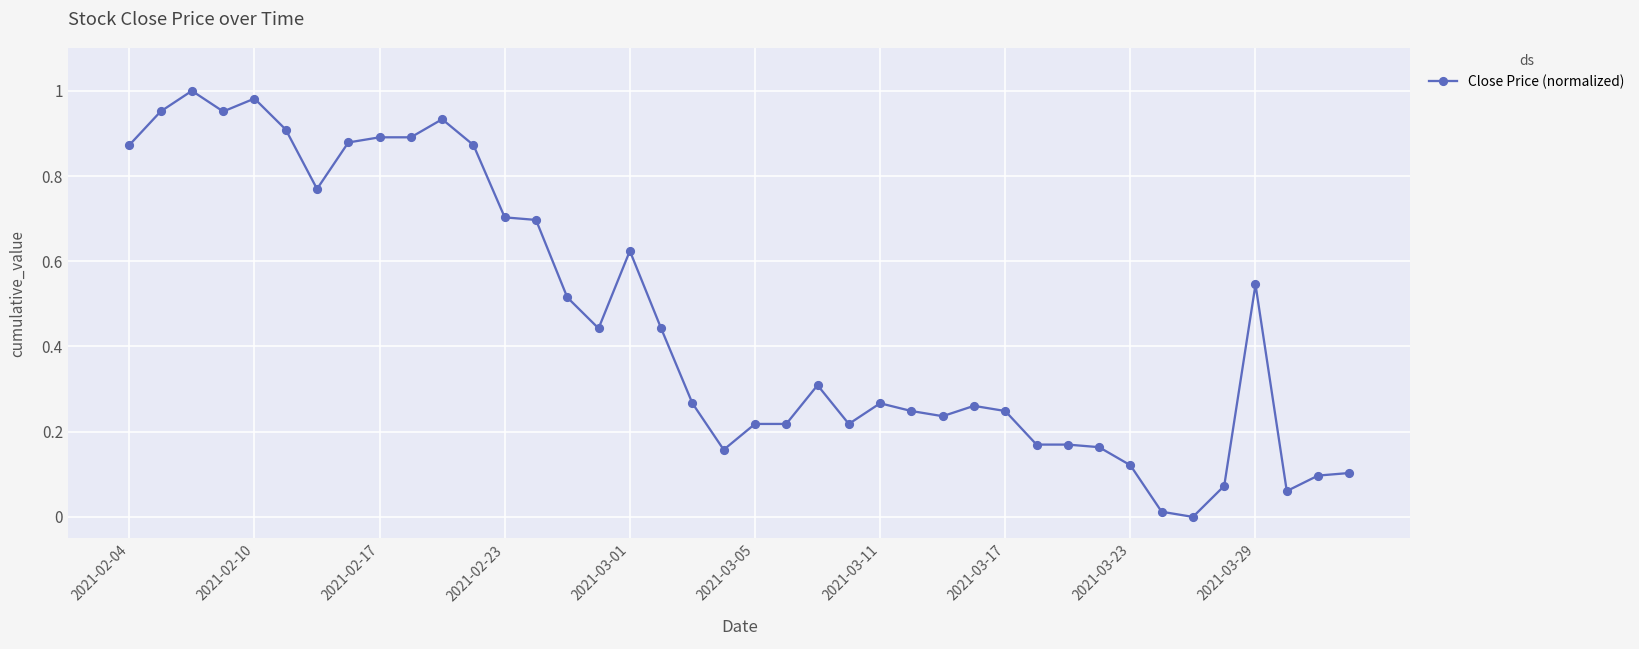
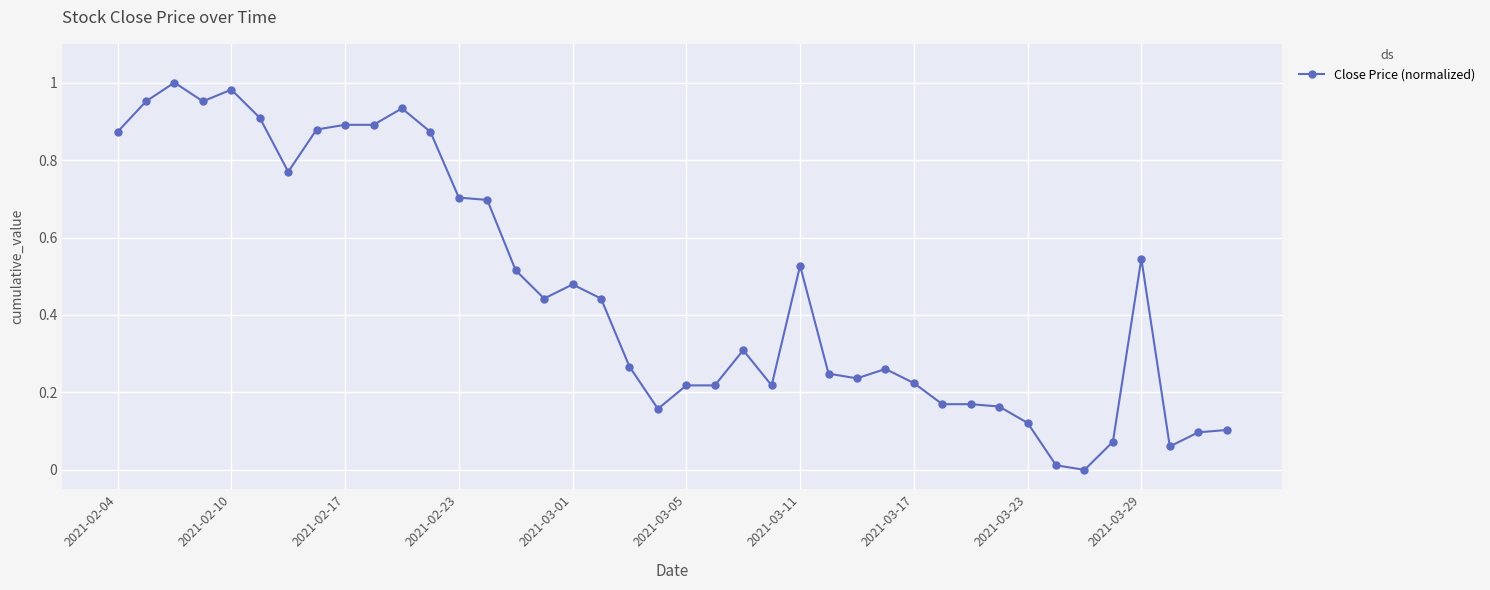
  {
    "2021-02-04": 0.87,
    "2021-02-10": 0.98,
    "2021-02-17": 0.89,
    "2021-02-23": 0.70,
-   "2021-03-01": 0.62,
+   "2021-03-01": 0.48,
    "2021-03-05": 0.22,
-   "2021-03-11": 0.27,
-   "2021-03-17": 0.25,
+   "2021-03-11": 0.53,
+   "2021-03-17": 0.22,
    "2021-03-23": 0.12,
    "2021-03-29": 0.55
  }
